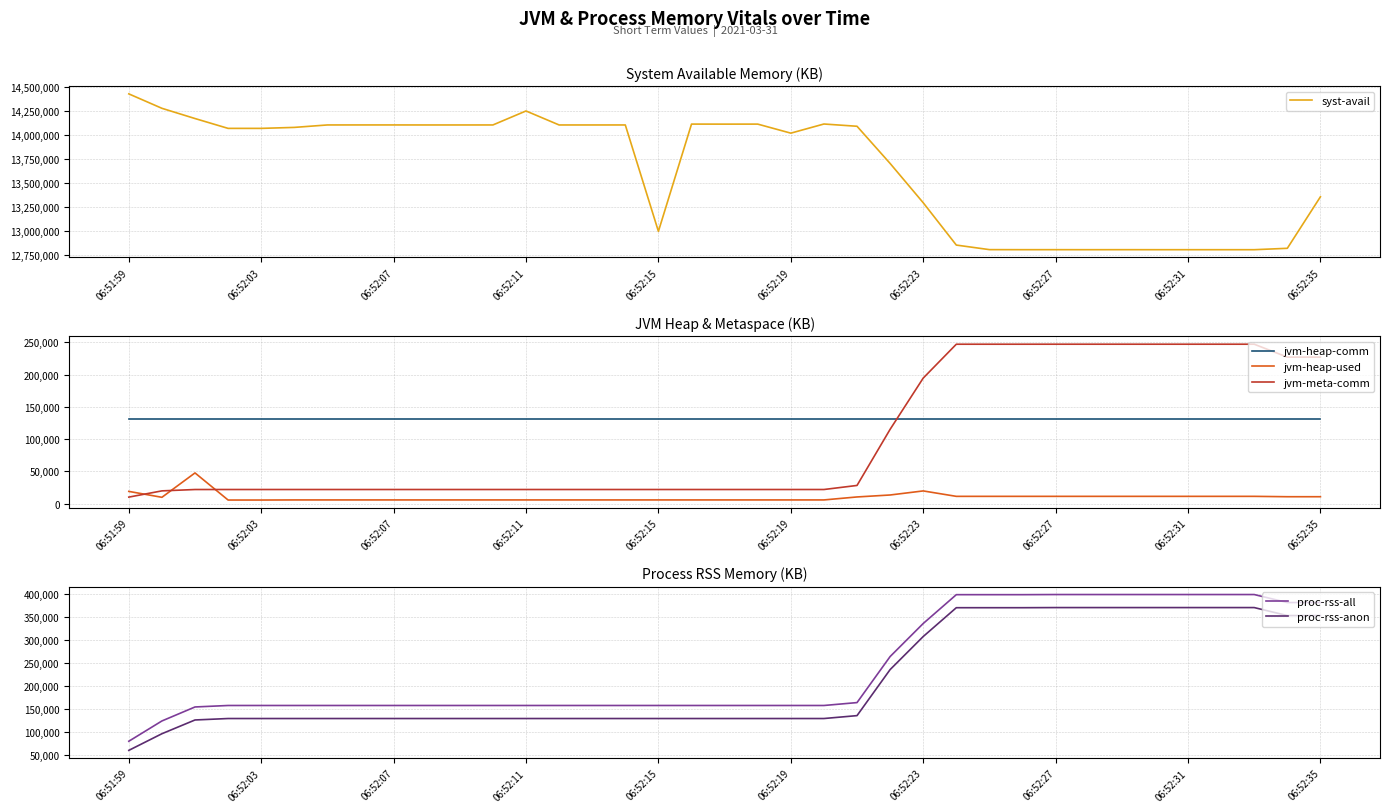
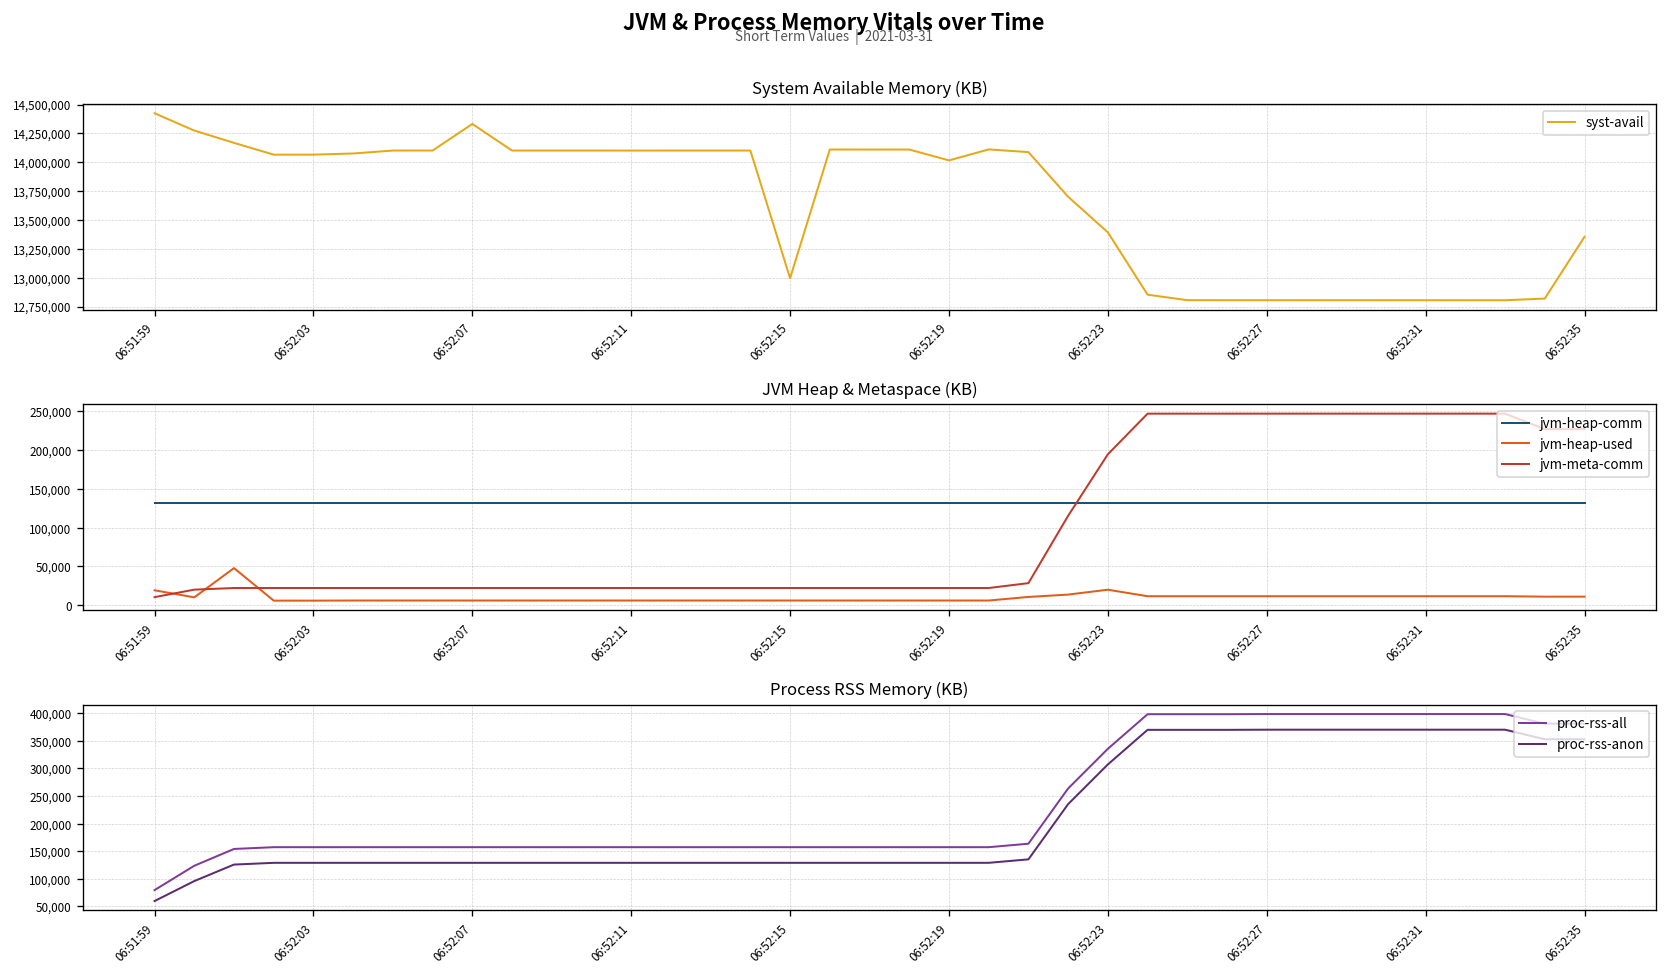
  {
    "System Available Memory (KB)": {
      "06:51:59": "14,400,000",
      "06:52:03": "14,100,000",
-     "06:52:07": "14,100,000",
-     "06:52:11": "14,200,000",
+     "06:52:07": "14,300,000",
+     "06:52:11": "14,100,000",
      "06:52:15": "13,000,000",
      "06:52:19": "14,000,000",
-     "06:52:23": "13,300,000",
+     "06:52:23": "13,400,000",
      "06:52:27": "12,800,000",
      "06:52:31": "12,800,000",
      "06:52:35": "13,400,000"
    },
    "JVM Heap & Metaspace (KB)": {
      "jvm-heap-comm": {
        "06:51:59": "130,000",
        "06:52:03": "130,000",
        "06:52:07": "130,000",
        "06:52:11": "130,000",
        "06:52:15": "130,000",
        "06:52:19": "130,000",
        "06:52:23": "130,000",
        "06:52:27": "130,000",
        "06:52:31": "130,000",
        "06:52:35": "130,000"
      }
    }
  }
